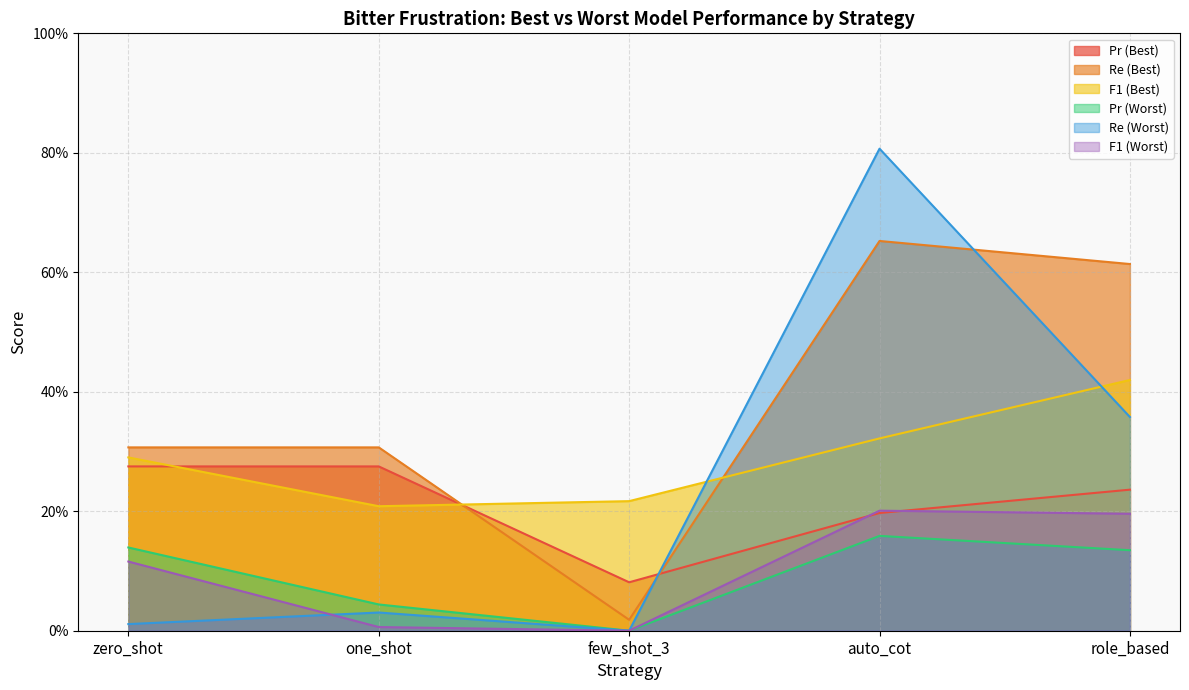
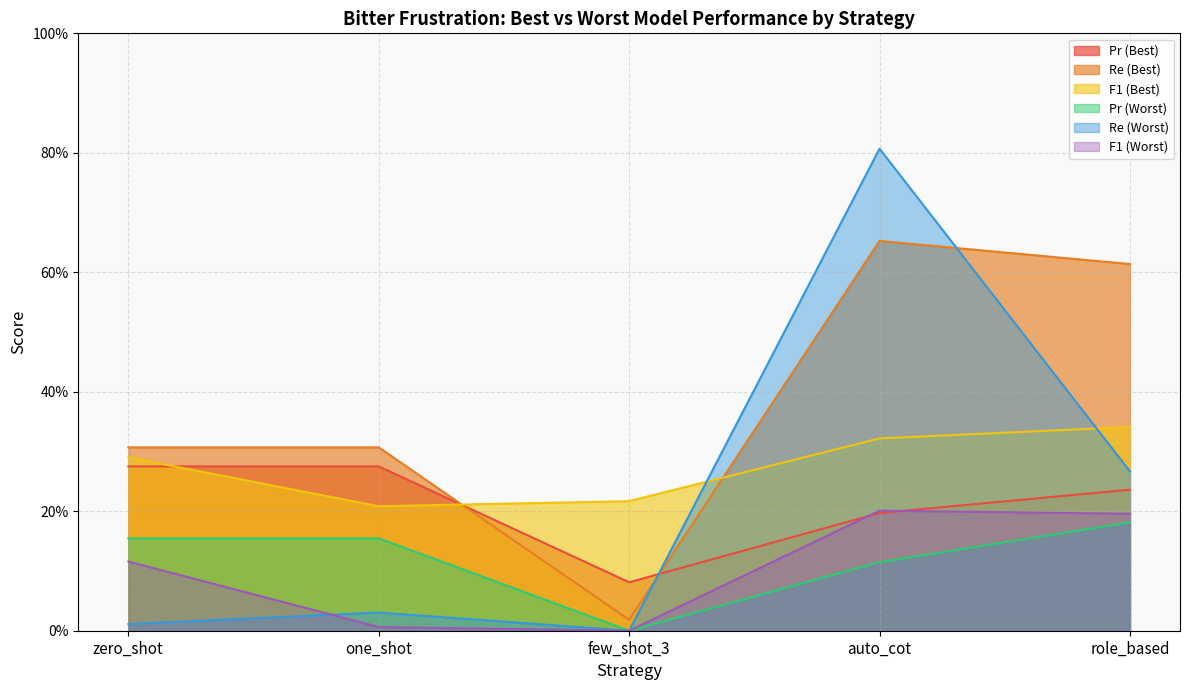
  {
    "F1 (Best)": {
      "zero_shot": "29%",
      "one_shot": "21%",
      "few_shot_3": "22%",
      "auto_cot": "32%",
-     "role_based": "42%"
+     "role_based": "34%"
    },
    "Pr (Worst)": {
-     "zero_shot": "14%",
-     "one_shot": "4%",
-     "auto_cot": "16%",
-     "role_based": "13%"
+     "zero_shot": "15%",
+     "one_shot": "15%",
+     "auto_cot": "11%",
+     "role_based": "18%"
    },
    "Re (Worst)": {
      "zero_shot": "1%",
      "one_shot": "3%",
      "auto_cot": "81%",
-     "role_based": "36%"
+     "role_based": "27%"
    },
    "F1 (Worst)": {
      "zero_shot": "12%",
      "one_shot": "1%",
      "role_based": "20%"
    }
  }
